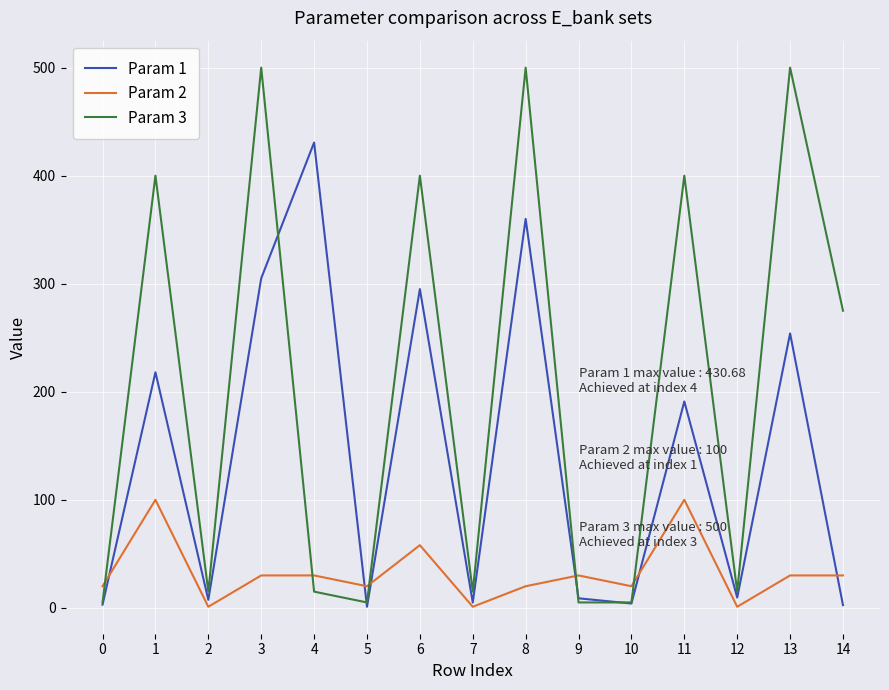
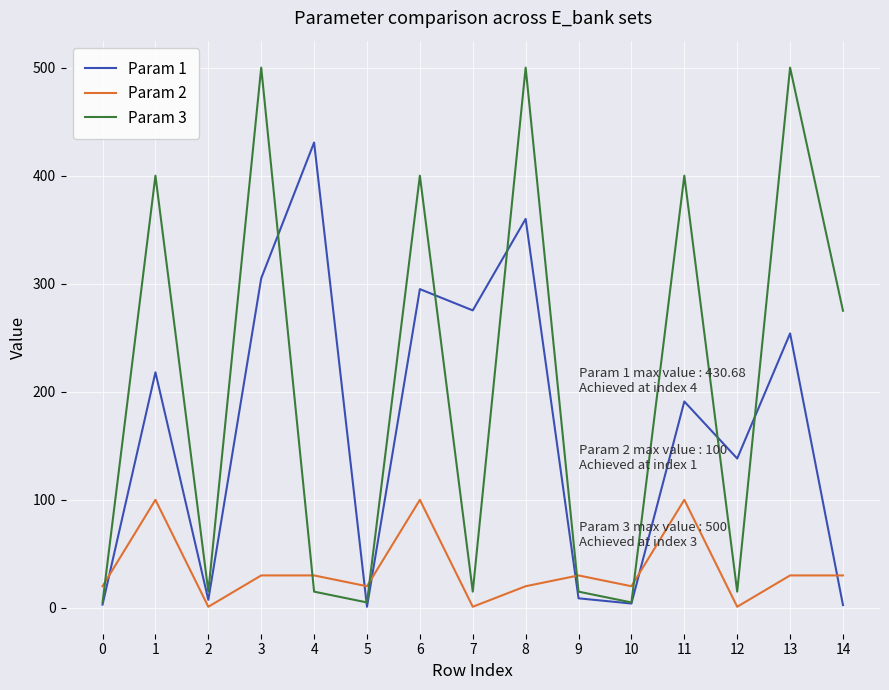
  {
    "Param 1": {
      "1": 218,
      "2": 7,
      "3": 305,
      "4": 431,
      "5": 1,
      "6": 295,
-     "7": 5,
+     "7": 275,
      "8": 360,
      "9": 9,
-     "12": 10,
+     "12": 138,
      "13": 254,
      "14": 3
    },
    "Param 2": {
      "0": 20,
      "1": 100,
      "2": 1,
      "3": 30,
      "4": 30,
      "5": 20,
-     "6": 58,
+     "6": 100,
      "7": 1,
      "8": 20,
      "9": 30,
      "10": 20,
      "12": 1,
      "13": 30,
      "14": 30
    },
    "Param 3": {
      "1": 400,
      "2": 15,
      "3": 500,
      "4": 15,
      "5": 5,
      "6": 400,
      "7": 15,
      "8": 500,
-     "9": 5,
+     "9": 15,
      "11": 400,
      "12": 15,
      "13": 500,
      "14": 275
    }
  }
